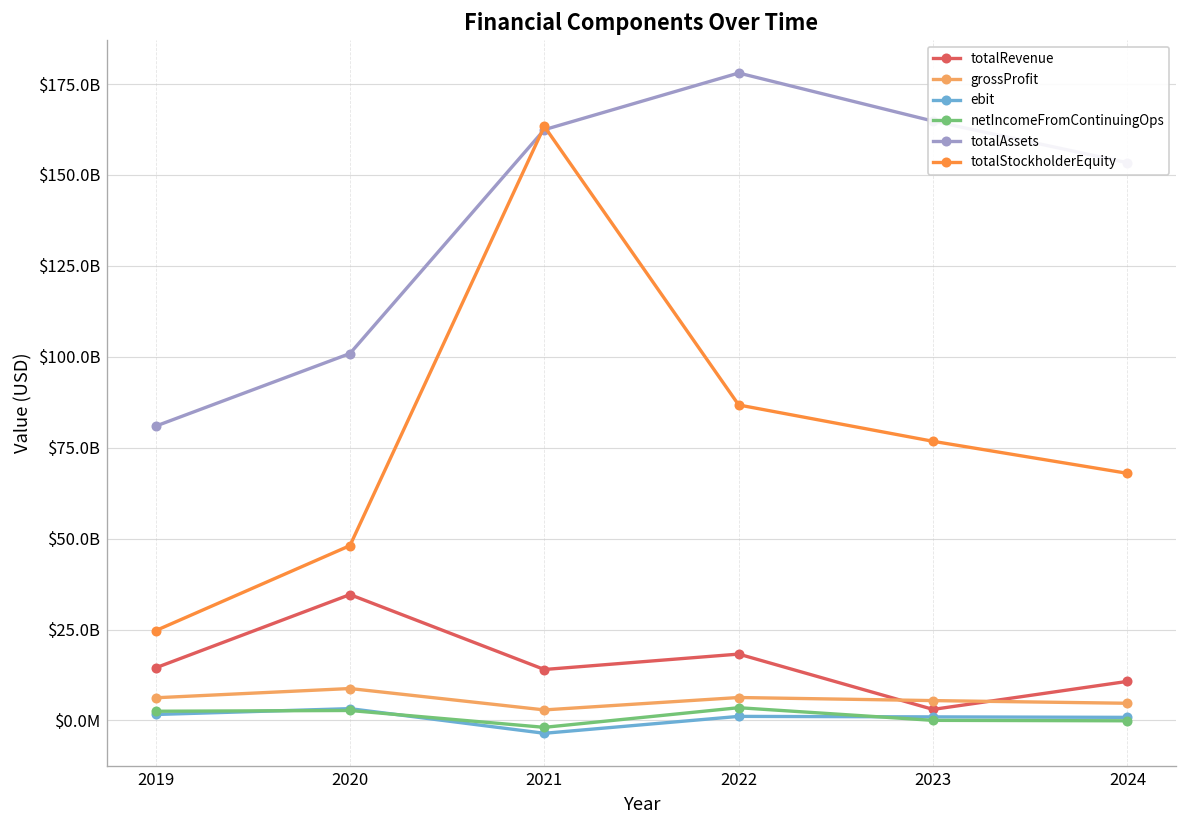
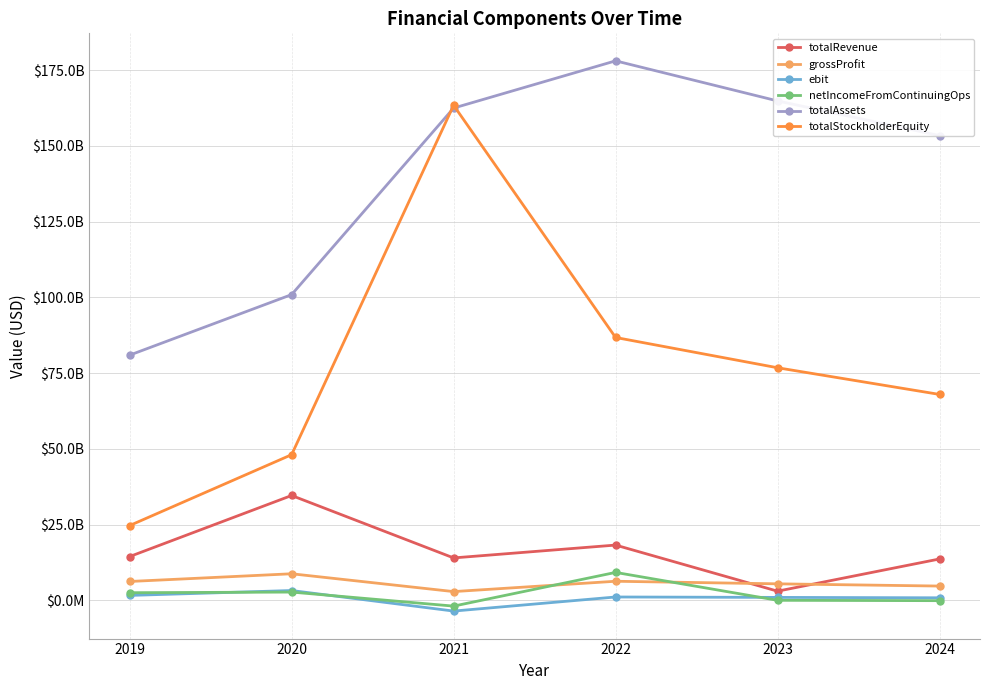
  {
    "totalRevenue": {
      "2019": "$14000000000",
      "2020": "$35000000000",
      "2021": "$14000000000",
      "2022": "$18000000000",
      "2023": "$3000000000",
-     "2024": "$11000000000"
+     "2024": "$14000000000"
    },
    "netIncomeFromContinuingOps": {
      "2019": "$3000000000",
      "2021": "$-2000000000",
-     "2022": "$4000000000",
+     "2022": "$9000000000",
      "2023": "$0",
      "2024": "$0"
    }
  }
